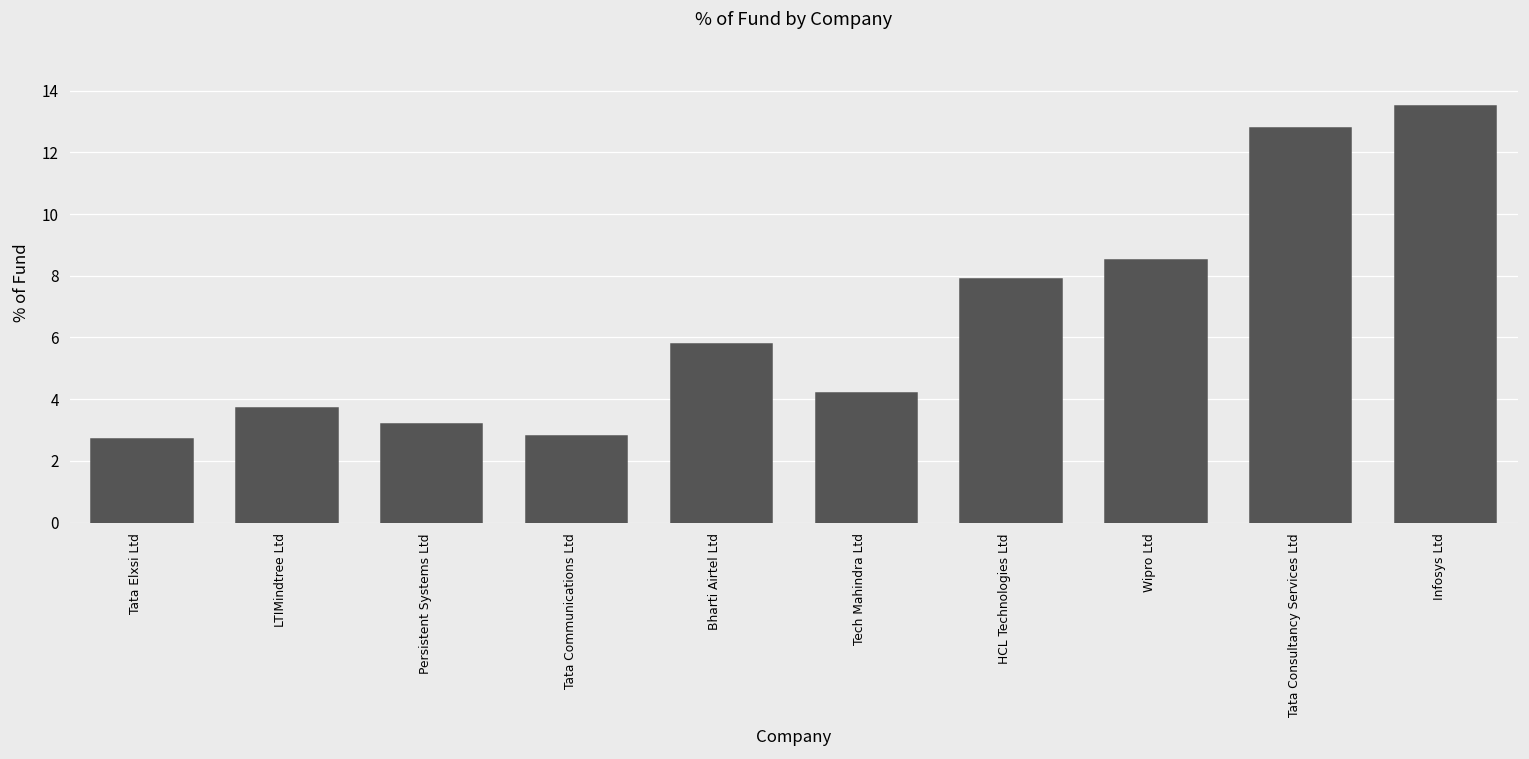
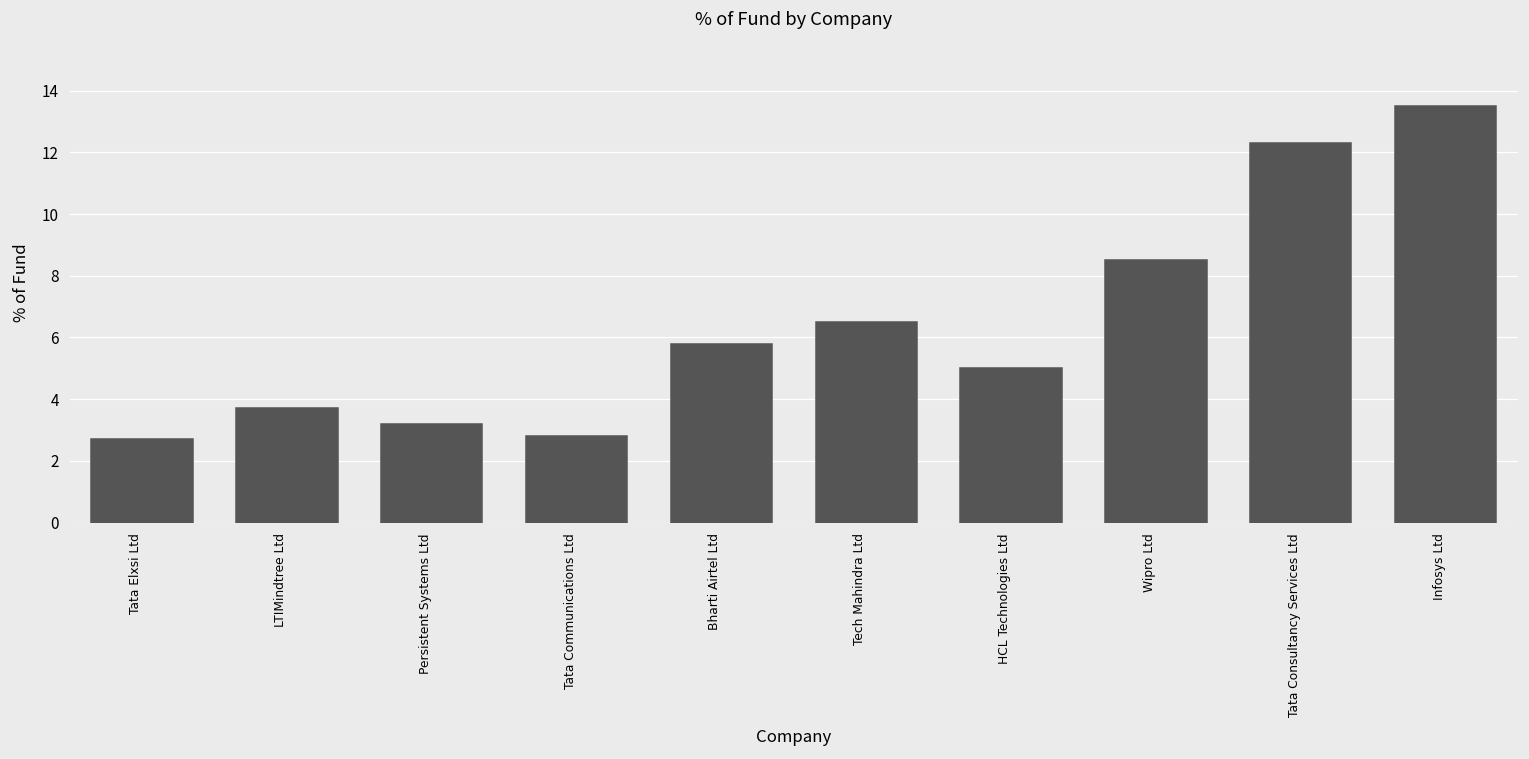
  {
    "Tata Elxsi Ltd": 2.7,
    "LTIMindtree Ltd": 3.7,
    "Persistent Systems Ltd": 3.2,
    "Tata Communications Ltd": 2.8,
    "Bharti Airtel Ltd": 5.8,
-   "Tech Mahindra Ltd": 4.2,
-   "HCL Technologies Ltd": 7.9,
+   "Tech Mahindra Ltd": 6.5,
+   "HCL Technologies Ltd": 5.0,
    "Wipro Ltd": 8.5,
-   "Tata Consultancy Services Ltd": 12.8,
+   "Tata Consultancy Services Ltd": 12.3,
    "Infosys Ltd": 13.5
  }
